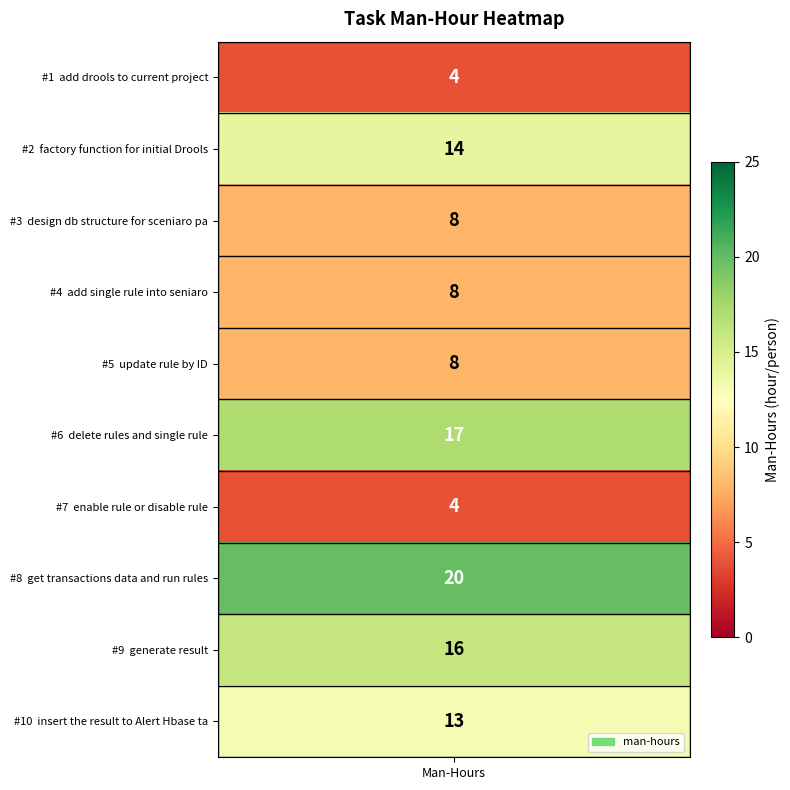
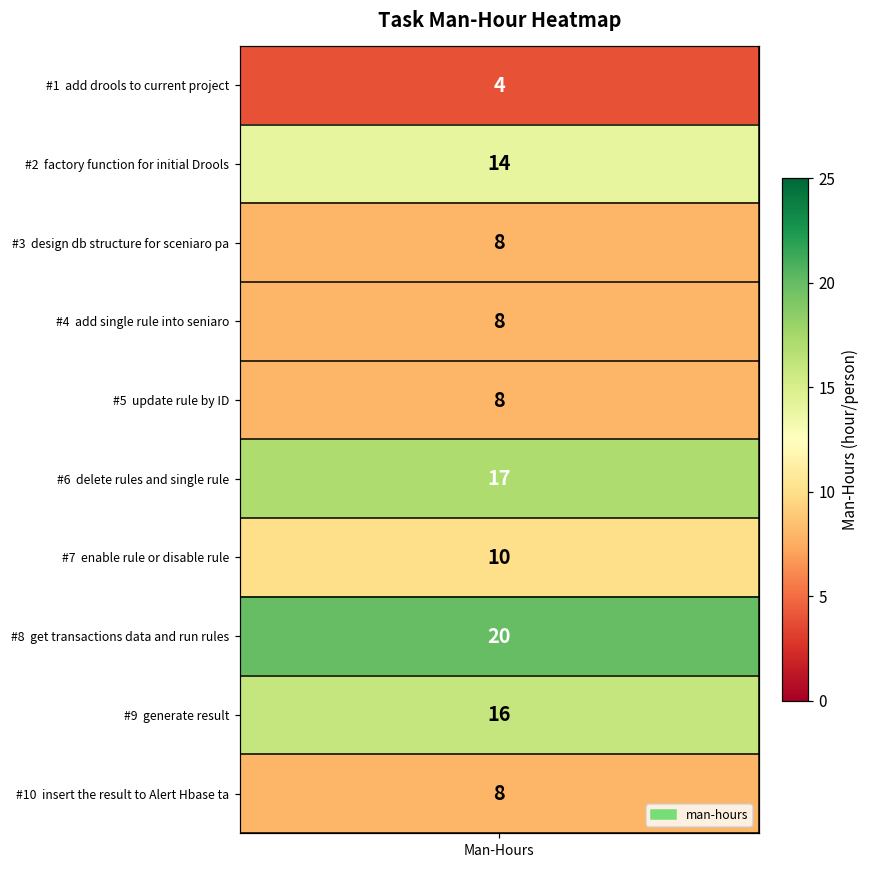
  {
    "#1 add drools to current project": {
      "Man-Hours": 4
    },
    "#2 factory function for initial Drools": {
      "Man-Hours": 14
    },
    "#3 design db structure for sceniaro pa": {
      "Man-Hours": 8
    },
    "#4 add single rule into seniaro": {
      "Man-Hours": 8
    },
    "#5 update rule by ID": {
      "Man-Hours": 8
    },
    "#6 delete rules and single rule": {
      "Man-Hours": 17
    },
    "#7 enable rule or disable rule": {
-     "Man-Hours": 4
+     "Man-Hours": 10
    },
    "#8 get transactions data and run rules": {
      "Man-Hours": 20
    },
    "#9 generate result": {
      "Man-Hours": 16
    },
    "#10 insert the result to Alert Hbase ta": {
-     "Man-Hours": 13
+     "Man-Hours": 8
    }
  }
